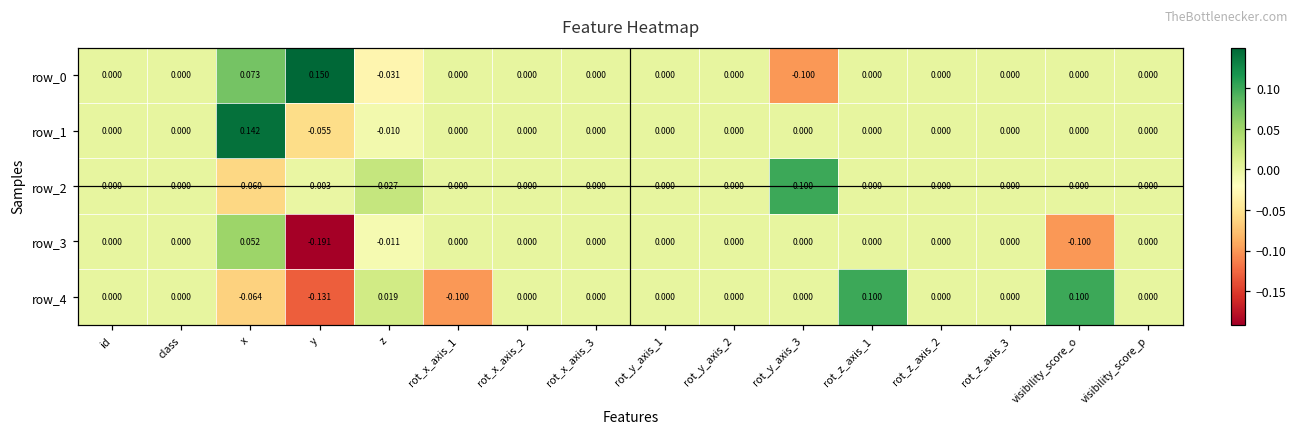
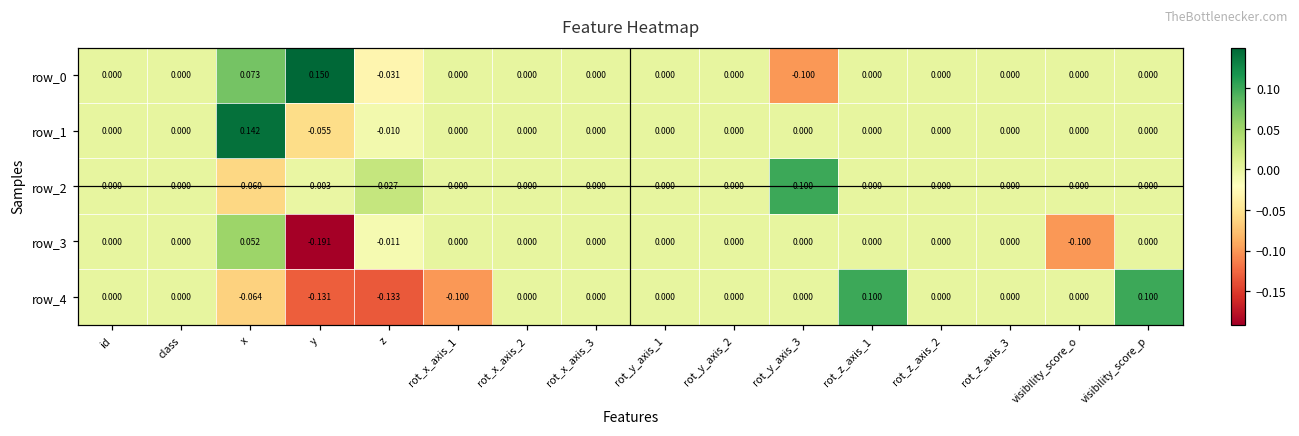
  {
    "row_0": {
      "id": 0.000,
      "class": 0.000,
      "x": 0.073,
      "y": 0.150,
      "z": -0.031,
      "rot_x_axis_1": 0.000,
      "rot_x_axis_2": 0.000,
      "rot_x_axis_3": 0.000,
      "rot_y_axis_1": 0.000,
      "rot_y_axis_2": 0.000,
      "rot_y_axis_3": -0.100,
      "rot_z_axis_1": 0.000,
      "rot_z_axis_2": 0.000,
      "rot_z_axis_3": 0.000,
      "visibility_score_o": 0.000,
      "visibility_score_p": 0.000
    },
    "row_1": {
      "id": 0.000,
      "class": 0.000,
      "x": 0.142,
      "y": -0.055,
      "z": -0.010,
      "rot_x_axis_1": 0.000,
      "rot_x_axis_2": 0.000,
      "rot_x_axis_3": 0.000,
      "rot_y_axis_1": 0.000,
      "rot_y_axis_2": 0.000,
      "rot_y_axis_3": 0.000,
      "rot_z_axis_1": 0.000,
      "rot_z_axis_2": 0.000,
      "rot_z_axis_3": 0.000,
      "visibility_score_o": 0.000,
      "visibility_score_p": 0.000
    },
    "row_2": {
      "id": 0.000,
      "class": 0.000,
      "x": -0.060,
      "y": -0.003,
      "z": 0.027,
      "rot_x_axis_1": 0.000,
      "rot_x_axis_2": 0.000,
      "rot_x_axis_3": 0.000,
      "rot_y_axis_1": 0.000,
      "rot_y_axis_2": 0.000,
      "rot_y_axis_3": 0.100,
      "rot_z_axis_1": 0.000,
      "rot_z_axis_2": 0.000,
      "rot_z_axis_3": 0.000,
      "visibility_score_o": 0.000,
      "visibility_score_p": 0.000
    },
    "row_3": {
      "id": 0.000,
      "class": 0.000,
      "x": 0.052,
      "y": -0.191,
      "z": -0.011,
      "rot_x_axis_1": 0.000,
      "rot_x_axis_2": 0.000,
      "rot_x_axis_3": 0.000,
      "rot_y_axis_1": 0.000,
      "rot_y_axis_2": 0.000,
      "rot_y_axis_3": 0.000,
      "rot_z_axis_1": 0.000,
      "rot_z_axis_2": 0.000,
      "rot_z_axis_3": 0.000,
      "visibility_score_o": -0.100,
      "visibility_score_p": 0.000
    },
    "row_4": {
      "id": 0.000,
      "class": 0.000,
      "x": -0.064,
      "y": -0.131,
-     "z": 0.019,
+     "z": -0.133,
      "rot_x_axis_1": -0.100,
      "rot_x_axis_2": 0.000,
      "rot_x_axis_3": 0.000,
      "rot_y_axis_1": 0.000,
      "rot_y_axis_2": 0.000,
      "rot_y_axis_3": 0.000,
      "rot_z_axis_1": 0.100,
      "rot_z_axis_2": 0.000,
      "rot_z_axis_3": 0.000,
-     "visibility_score_o": 0.100,
-     "visibility_score_p": 0.000
+     "visibility_score_o": 0.000,
+     "visibility_score_p": 0.100
    }
  }
